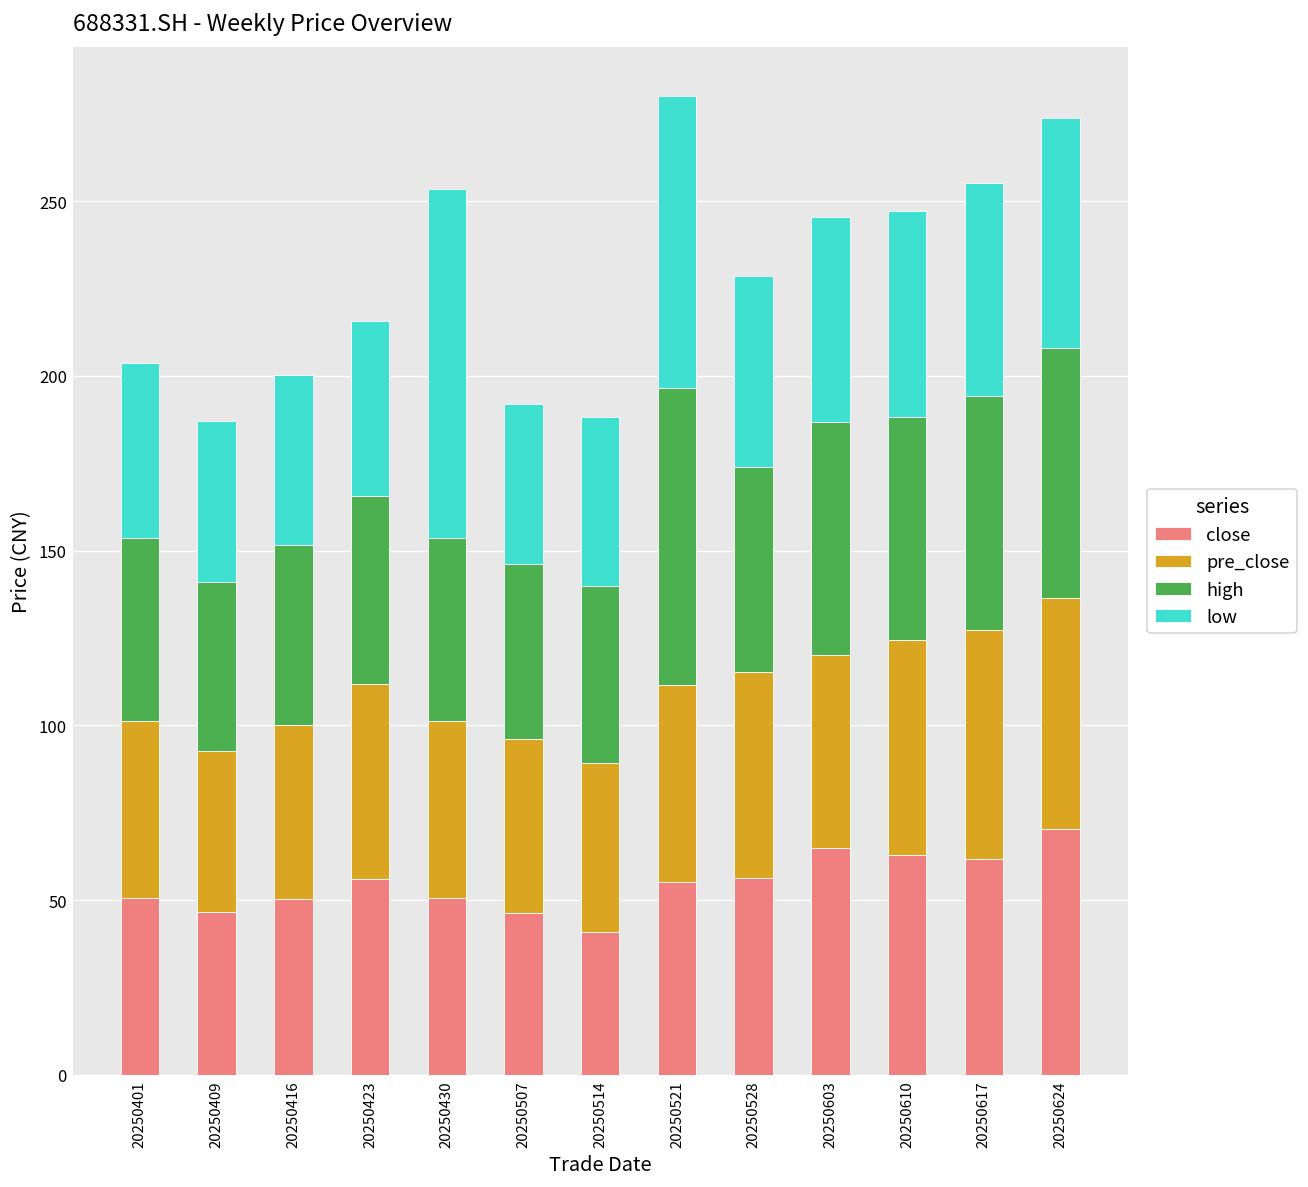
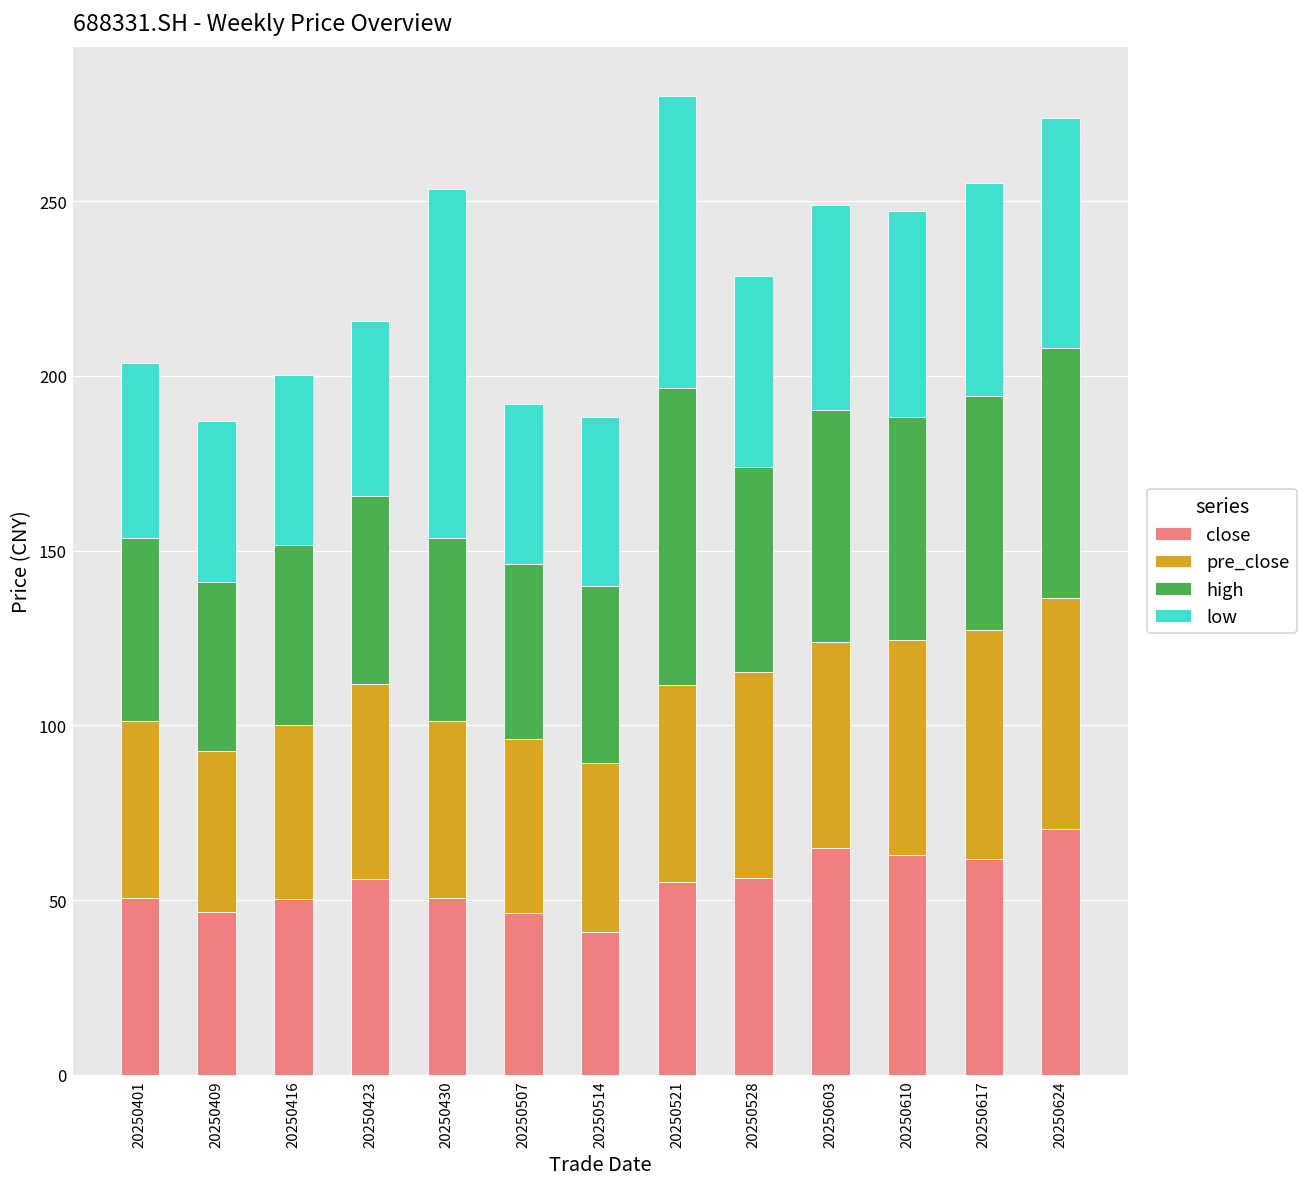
  {
    "close": {
      "20250401": 51,
      "20250409": 46,
      "20250416": 50,
      "20250423": 56,
      "20250430": 51,
      "20250507": 46,
      "20250514": 41,
      "20250521": 55,
      "20250528": 56,
      "20250603": 65,
      "20250610": 63,
      "20250617": 62,
      "20250624": 70
    },
    "pre_close": {
      "20250401": 51,
      "20250409": 46,
      "20250416": 50,
      "20250423": 56,
      "20250430": 51,
      "20250507": 50,
      "20250514": 48,
      "20250521": 56,
      "20250528": 59,
-     "20250603": 55,
+     "20250603": 59,
      "20250610": 62,
      "20250617": 66,
      "20250624": 66
    },
    "high": {
      "20250401": 52,
      "20250409": 48,
      "20250416": 52,
      "20250423": 54,
      "20250430": 52,
      "20250507": 50,
      "20250514": 51,
      "20250521": 85,
      "20250528": 59,
      "20250603": 67,
      "20250610": 64,
      "20250617": 67,
      "20250624": 71
    },
    "low": {
      "20250401": 50,
      "20250409": 46,
      "20250416": 49,
      "20250423": 50,
      "20250430": 100,
      "20250507": 46,
      "20250514": 48,
      "20250521": 84,
      "20250528": 55,
      "20250603": 59,
      "20250610": 59,
      "20250617": 61,
      "20250624": 66
    }
  }
